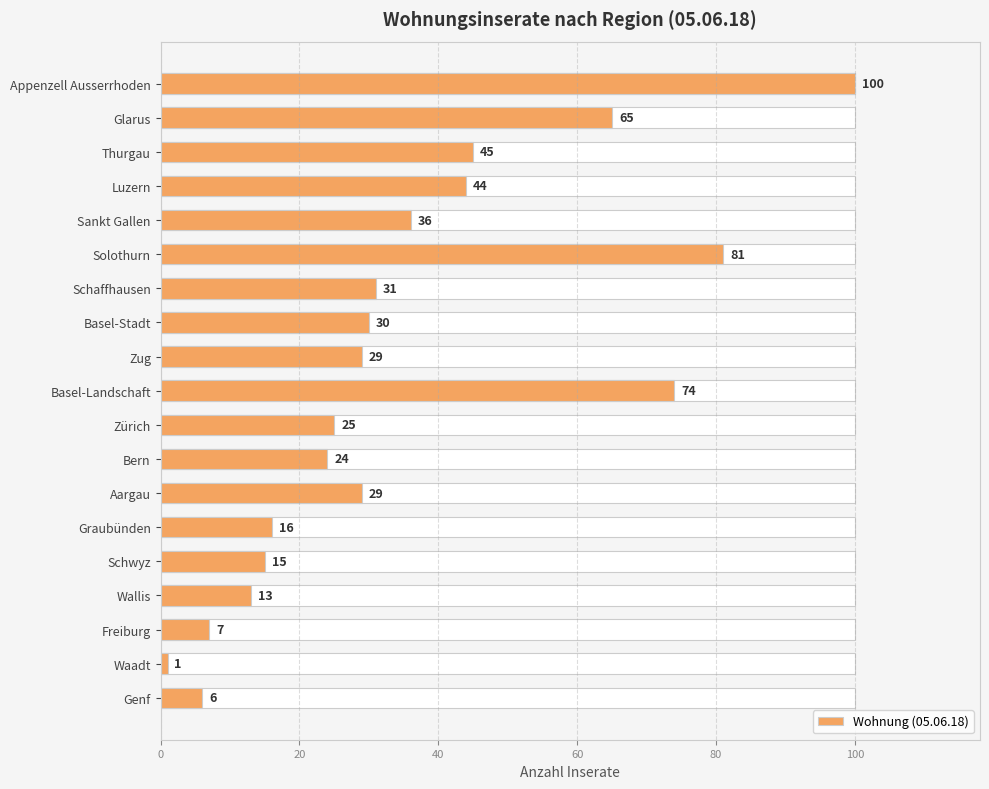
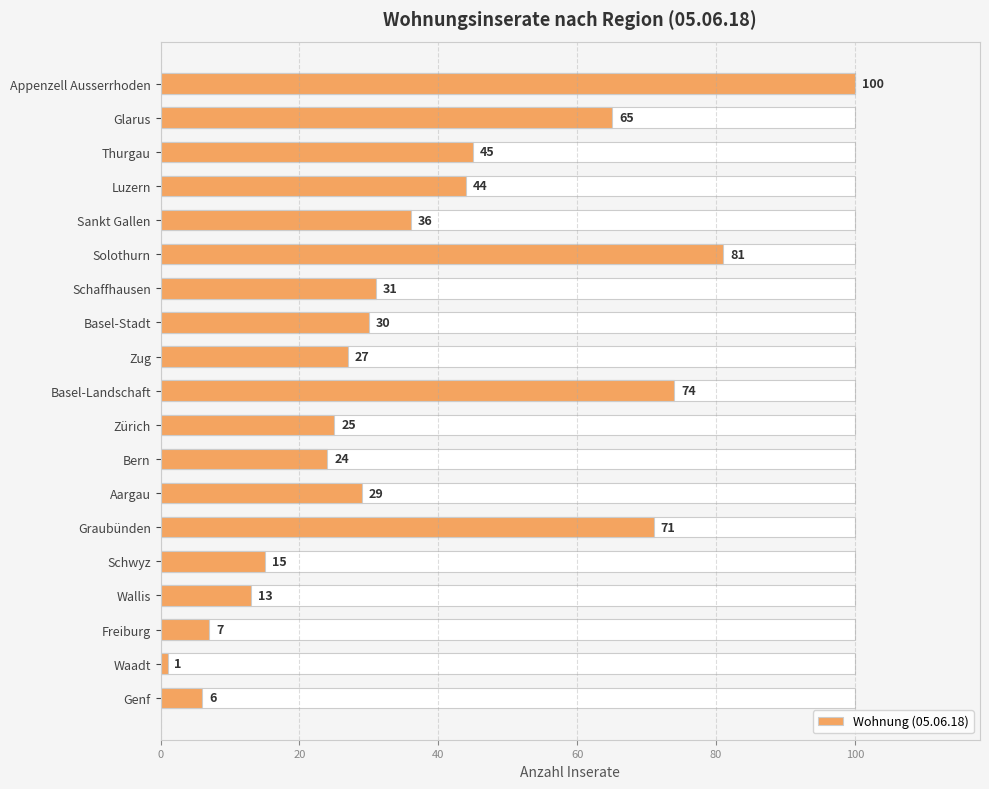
  {
    "Wohnung (05.06.18)": {
      "Appenzell Ausserrhoden": 100,
-     "Zug": 29,
-     "Graubünden": 16
+     "Zug": 27,
+     "Graubünden": 71
    }
  }
